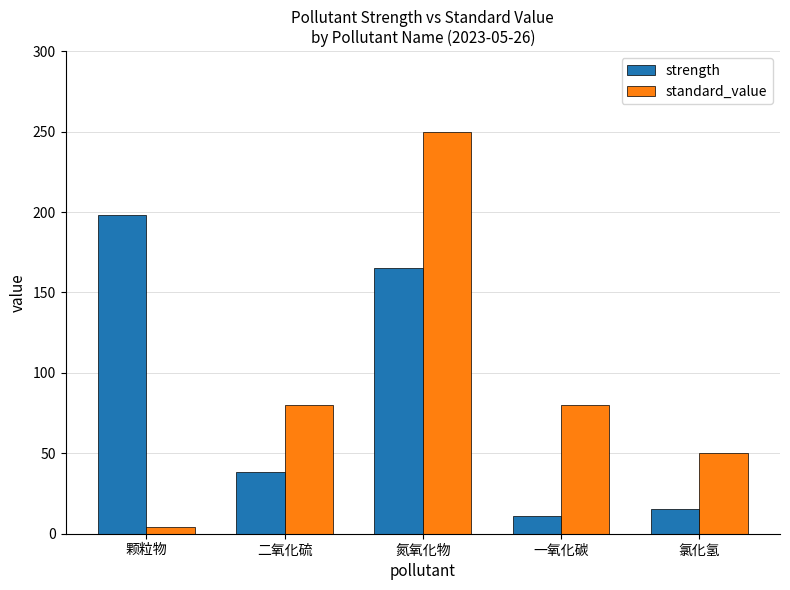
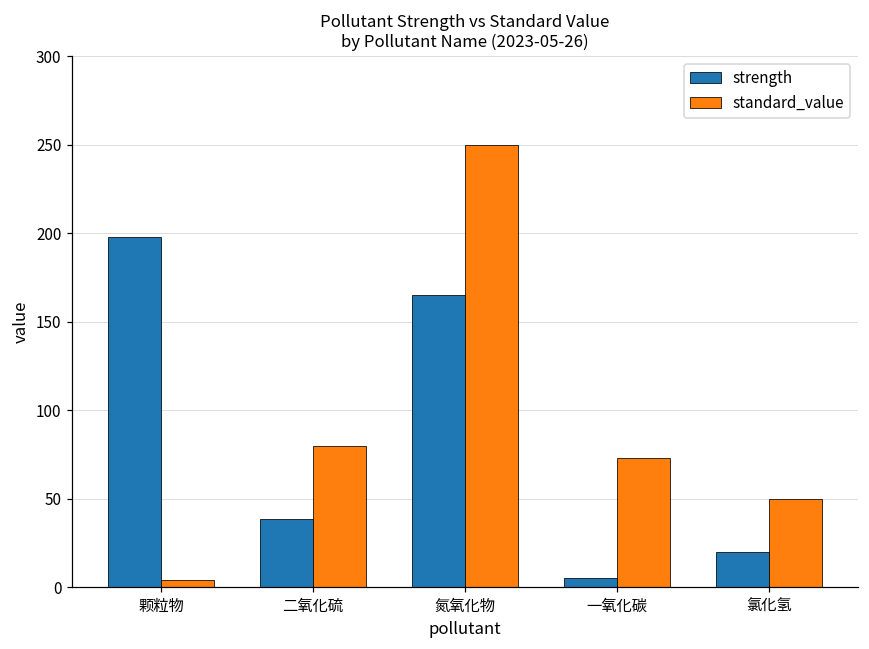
  {
    "strength": {
      "颗粒物": 198,
      "二氧化硫": 38,
      "氮氧化物": 165,
-     "一氧化碳": 11,
-     "氯化氢": 15
+     "一氧化碳": 5,
+     "氯化氢": 20
    },
    "standard_value": {
      "颗粒物": 4,
      "二氧化硫": 80,
      "氮氧化物": 250,
-     "一氧化碳": 80,
+     "一氧化碳": 73,
      "氯化氢": 50
    }
  }
